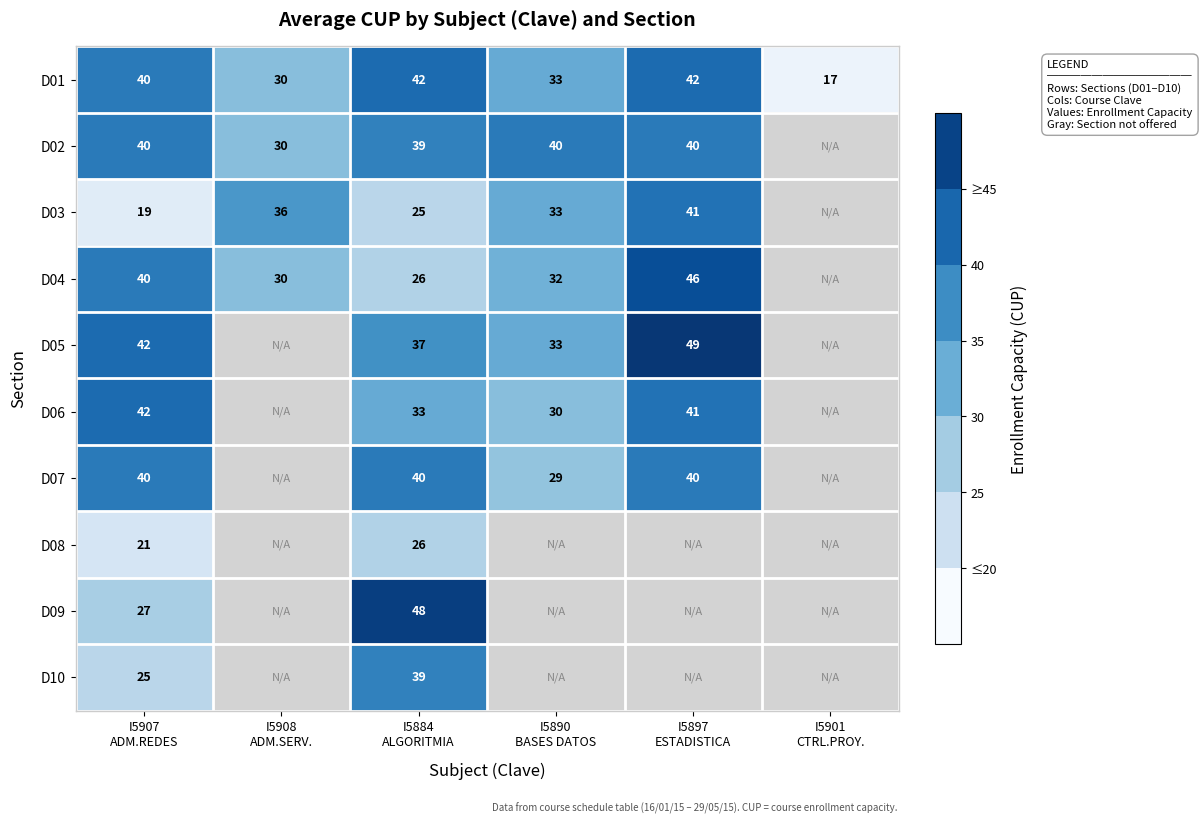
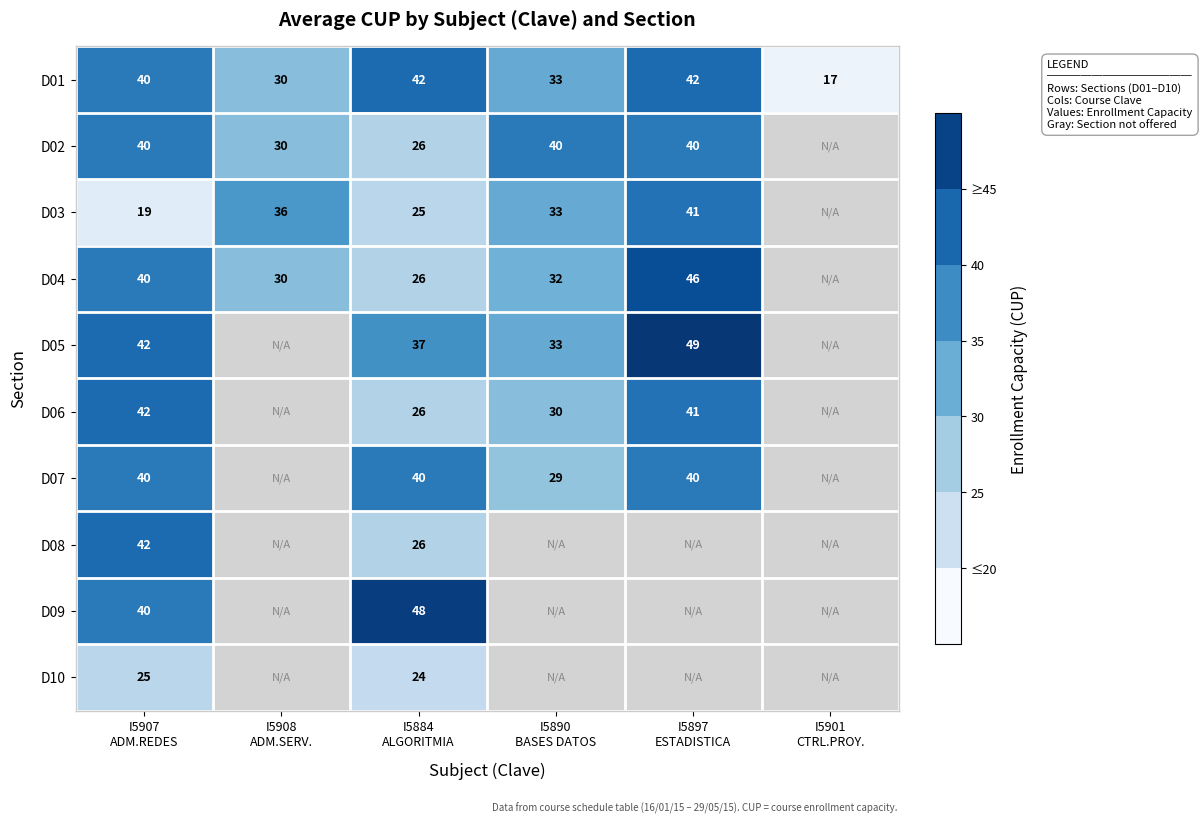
  {
    "D01": {
      "I5907 ADM.REDES": 40,
      "I5908 ADM.SERV.": 30,
      "I5884 ALGORITMIA": 42,
      "I5890 BASES DATOS": 33,
      "I5897 ESTADISTICA": 42,
      "I5901 CTRL.PROY.": 17
    },
    "D02": {
      "I5907 ADM.REDES": 40,
      "I5908 ADM.SERV.": 30,
-     "I5884 ALGORITMIA": 39,
+     "I5884 ALGORITMIA": 26,
      "I5890 BASES DATOS": 40,
      "I5897 ESTADISTICA": 40
    },
    "D03": {
      "I5907 ADM.REDES": 19,
      "I5908 ADM.SERV.": 36,
      "I5884 ALGORITMIA": 25,
      "I5890 BASES DATOS": 33,
      "I5897 ESTADISTICA": 41
    },
    "D04": {
      "I5907 ADM.REDES": 40,
      "I5908 ADM.SERV.": 30,
      "I5884 ALGORITMIA": 26,
      "I5890 BASES DATOS": 32,
      "I5897 ESTADISTICA": 46
    },
    "D05": {
      "I5907 ADM.REDES": 42,
      "I5884 ALGORITMIA": 37,
      "I5890 BASES DATOS": 33,
      "I5897 ESTADISTICA": 49
    },
    "D06": {
      "I5907 ADM.REDES": 42,
-     "I5884 ALGORITMIA": 33,
+     "I5884 ALGORITMIA": 26,
      "I5890 BASES DATOS": 30,
      "I5897 ESTADISTICA": 41
    },
    "D07": {
      "I5907 ADM.REDES": 40,
      "I5884 ALGORITMIA": 40,
      "I5890 BASES DATOS": 29,
      "I5897 ESTADISTICA": 40
    },
    "D08": {
-     "I5907 ADM.REDES": 21,
+     "I5907 ADM.REDES": 42,
      "I5884 ALGORITMIA": 26
    },
    "D09": {
-     "I5907 ADM.REDES": 27,
+     "I5907 ADM.REDES": 40,
      "I5884 ALGORITMIA": 48
    },
    "D10": {
      "I5907 ADM.REDES": 25,
-     "I5884 ALGORITMIA": 39
+     "I5884 ALGORITMIA": 24
    }
  }
